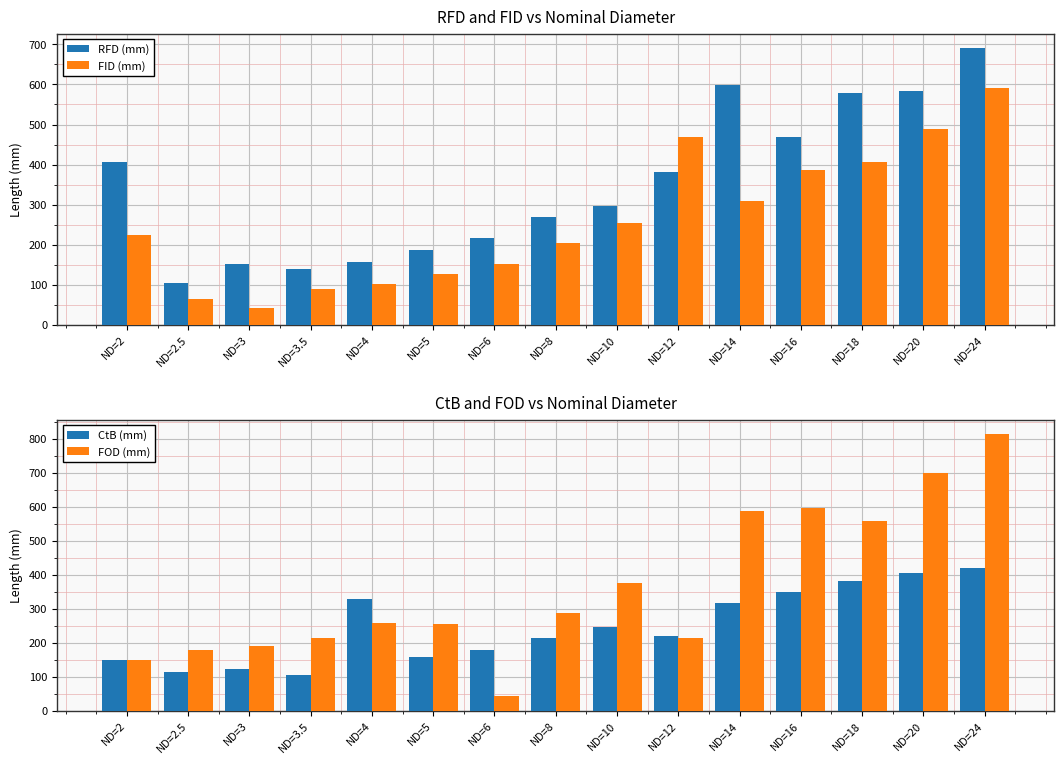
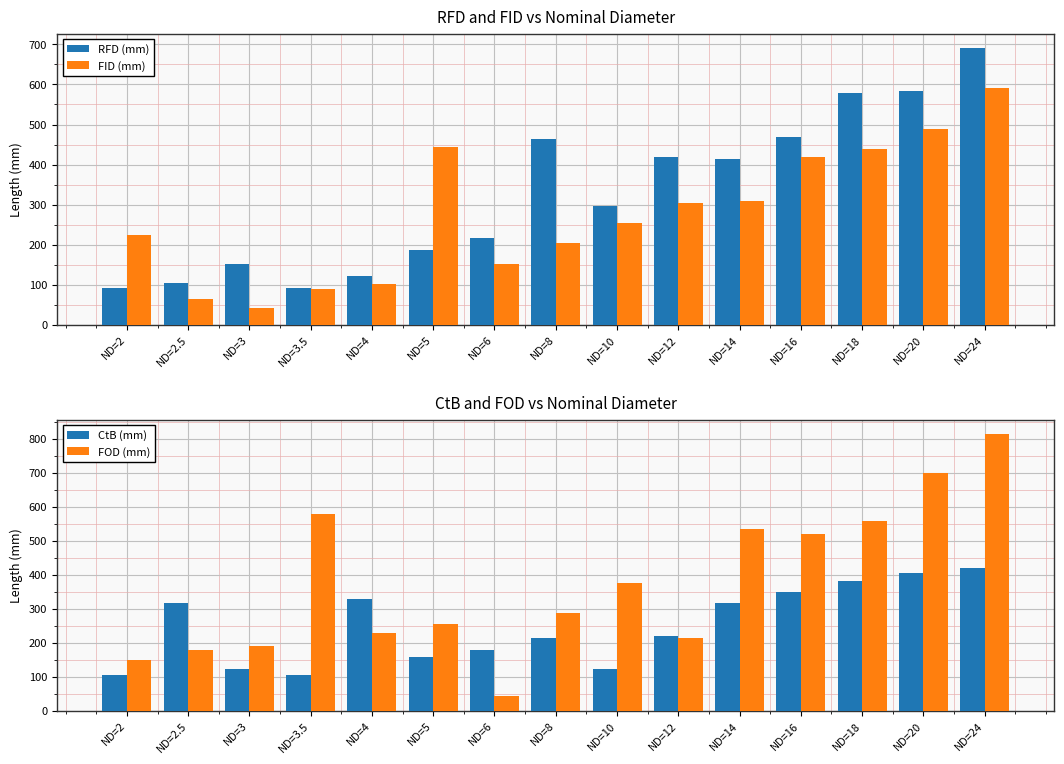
  {
    "RFD and FID vs Nominal Diameter": {
      "RFD (mm)": {
-       "ND=2": 410,
+       "ND=2": 90,
        "ND=2.5": 100,
        "ND=3": 150,
-       "ND=3.5": 140,
-       "ND=4": 160,
+       "ND=3.5": 90,
+       "ND=4": 120,
        "ND=5": 190,
        "ND=6": 220,
-       "ND=8": 270,
+       "ND=8": 460,
        "ND=10": 300,
-       "ND=12": 380,
-       "ND=14": 600,
+       "ND=12": 420,
+       "ND=14": 410,
        "ND=16": 470,
        "ND=18": 580,
        "ND=20": 580,
        "ND=24": 690
      },
      "FID (mm)": {
        "ND=2": 230,
        "ND=2.5": 60,
        "ND=3": 40,
        "ND=3.5": 90,
        "ND=4": 100,
-       "ND=5": 130,
+       "ND=5": 440,
        "ND=6": 150,
        "ND=8": 200,
        "ND=10": 250,
-       "ND=12": 470,
+       "ND=12": 310,
        "ND=14": 310,
-       "ND=16": 390,
-       "ND=18": 410,
+       "ND=16": 420,
+       "ND=18": 440,
        "ND=20": 490,
        "ND=24": 590
      }
    },
    "CtB and FOD vs Nominal Diameter": {
      "CtB (mm)": {
-       "ND=2": 150,
-       "ND=2.5": 110,
+       "ND=2": 110,
+       "ND=2.5": 320,
        "ND=3": 120,
        "ND=3.5": 110,
        "ND=4": 330,
        "ND=5": 160,
        "ND=6": 180,
        "ND=8": 210,
-       "ND=10": 250,
+       "ND=10": 120,
        "ND=12": 220,
        "ND=14": 320,
        "ND=16": 350,
        "ND=18": 380,
        "ND=20": 410,
        "ND=24": 420
      },
      "FOD (mm)": {
        "ND=2": 150,
        "ND=2.5": 180,
        "ND=3": 190,
-       "ND=3.5": 220,
-       "ND=4": 260,
+       "ND=3.5": 580,
+       "ND=4": 230,
        "ND=5": 260,
        "ND=6": 50,
        "ND=8": 290,
        "ND=10": 380,
        "ND=12": 210,
-       "ND=14": 590,
-       "ND=16": 600,
+       "ND=14": 540,
+       "ND=16": 520,
        "ND=18": 560,
        "ND=20": 700,
        "ND=24": 820
      }
    }
  }
